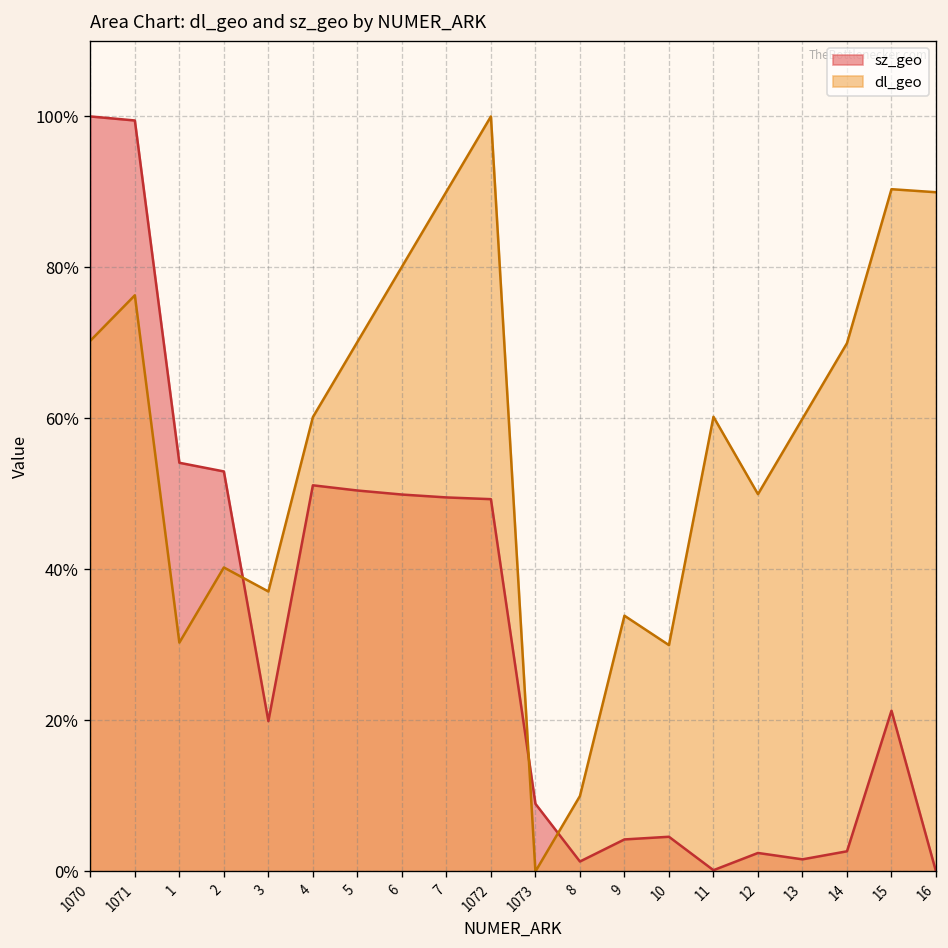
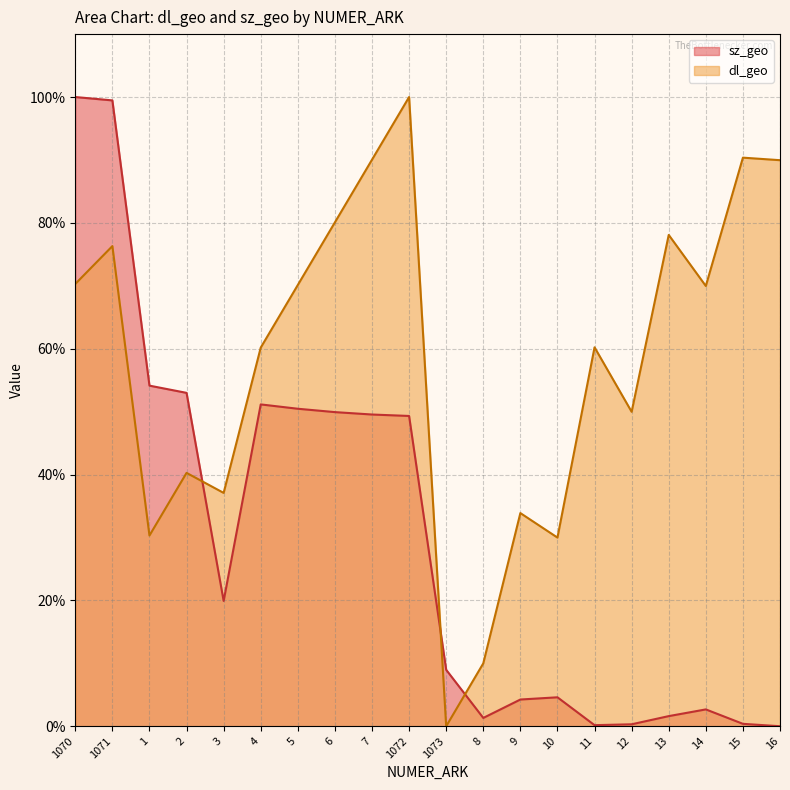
  {
    "sz_geo": {
      "1070": "100%",
      "1071": "99%",
      "1": "54%",
      "2": "53%",
      "3": "20%",
      "4": "51%",
      "5": "50%",
      "6": "50%",
      "7": "50%",
      "1072": "49%",
      "1073": "9%",
      "8": "1%",
      "9": "4%",
      "10": "5%",
      "11": "0%",
-     "12": "2%",
+     "12": "0%",
      "13": "2%",
      "14": "3%",
-     "15": "21%",
+     "15": "0%",
      "16": "0%"
    },
    "dl_geo": {
      "1070": "70%",
      "1071": "76%",
      "1": "30%",
      "2": "40%",
      "3": "37%",
      "4": "60%",
      "5": "70%",
      "6": "80%",
      "7": "90%",
      "1072": "100%",
      "1073": "0%",
      "8": "10%",
      "9": "34%",
      "10": "30%",
      "11": "60%",
      "12": "50%",
-     "13": "60%",
+     "13": "78%",
      "14": "70%",
      "15": "90%",
      "16": "90%"
    }
  }
